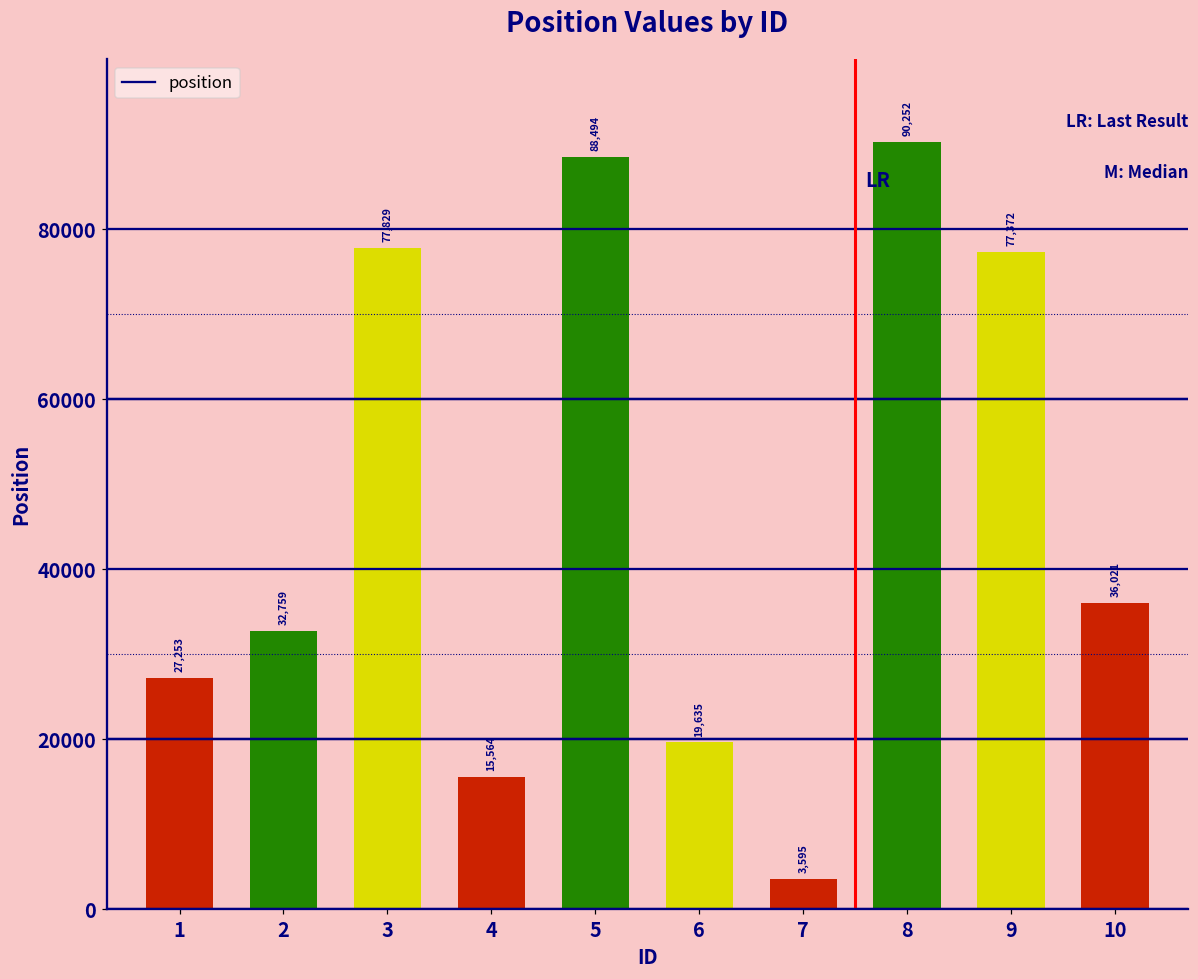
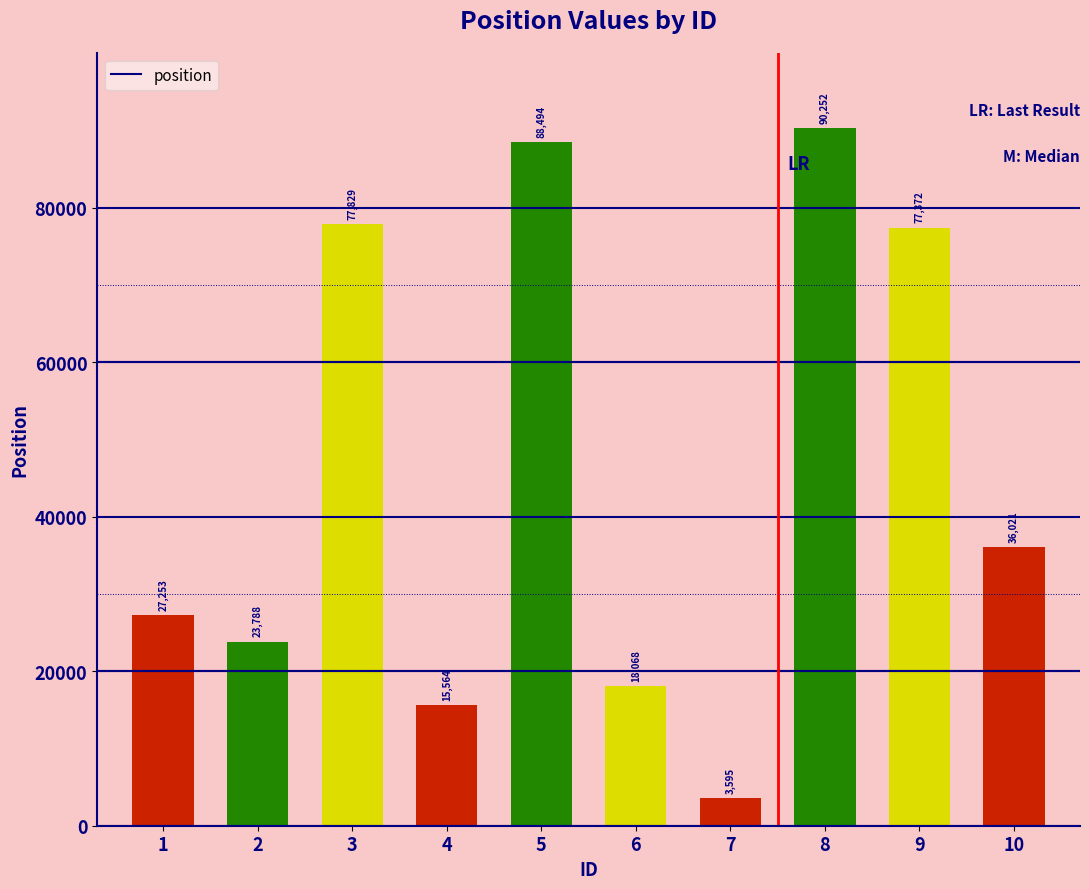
  {
    "1": "27,253",
-   "2": "32,759",
+   "2": "23,788",
    "3": "77,829",
    "4": "15,564",
    "5": "88,494",
-   "6": "19,635",
+   "6": "18,068",
    "7": "3,595",
    "8": "90,252",
    "9": "77,372",
    "10": "36,021"
  }
